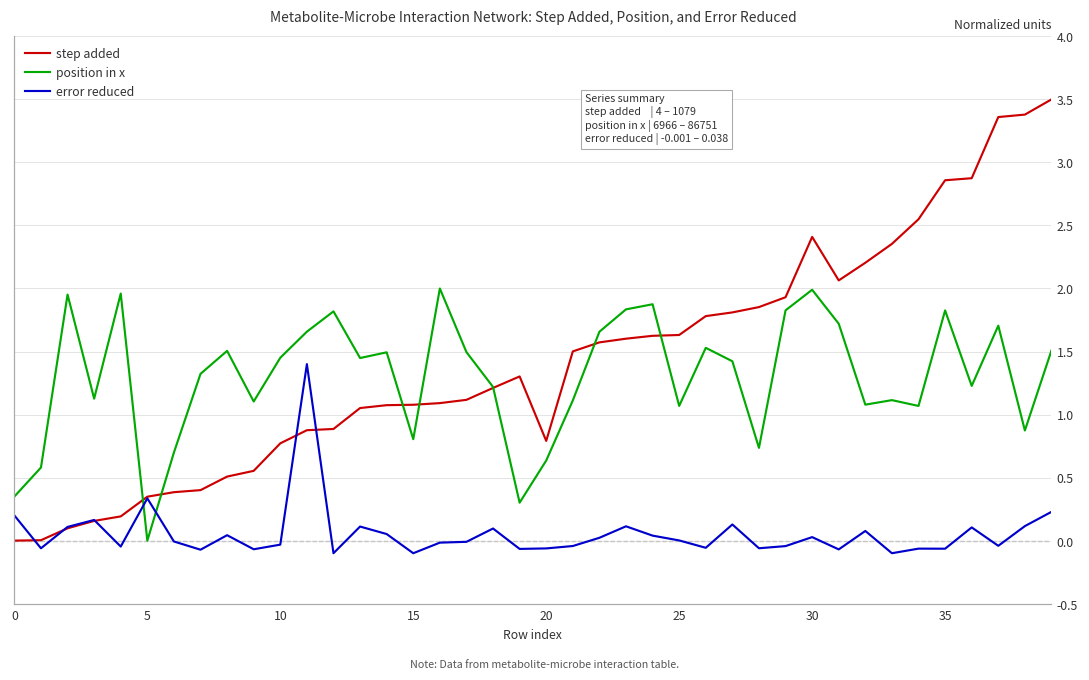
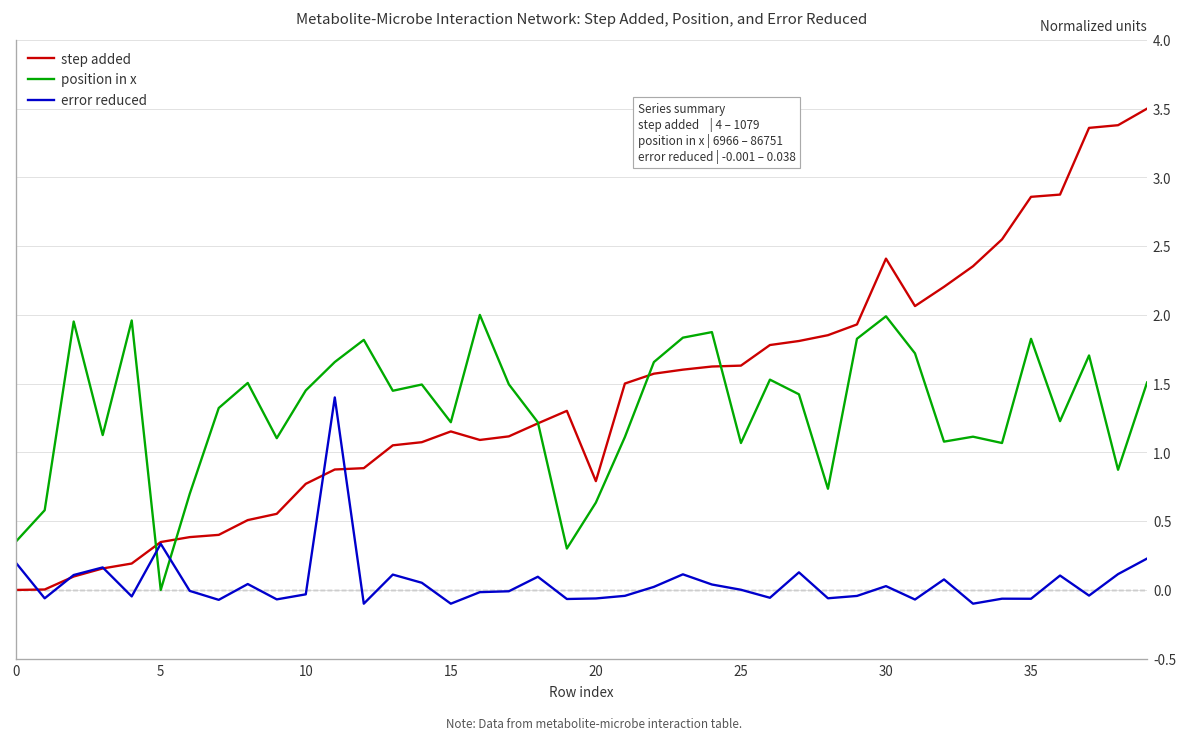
  {
    "step added": {
      "0": 0.00,
      "10": 0.77,
-     "15": 1.08,
+     "15": 1.15,
      "20": 0.79,
      "25": 1.63,
      "30": 2.41,
      "35": 2.86
    },
    "position in x": {
      "0": 0.35,
      "5": 0.00,
      "10": 1.45,
-     "15": 0.80,
+     "15": 1.22,
      "20": 0.64,
      "25": 1.07,
      "30": 1.99,
      "35": 1.83
    },
    "error reduced": {
      "0": 0.20,
      "10": -0.03,
      "15": -0.10,
      "20": -0.06,
      "25": 0.00,
      "30": 0.03,
      "35": -0.06
    }
  }
